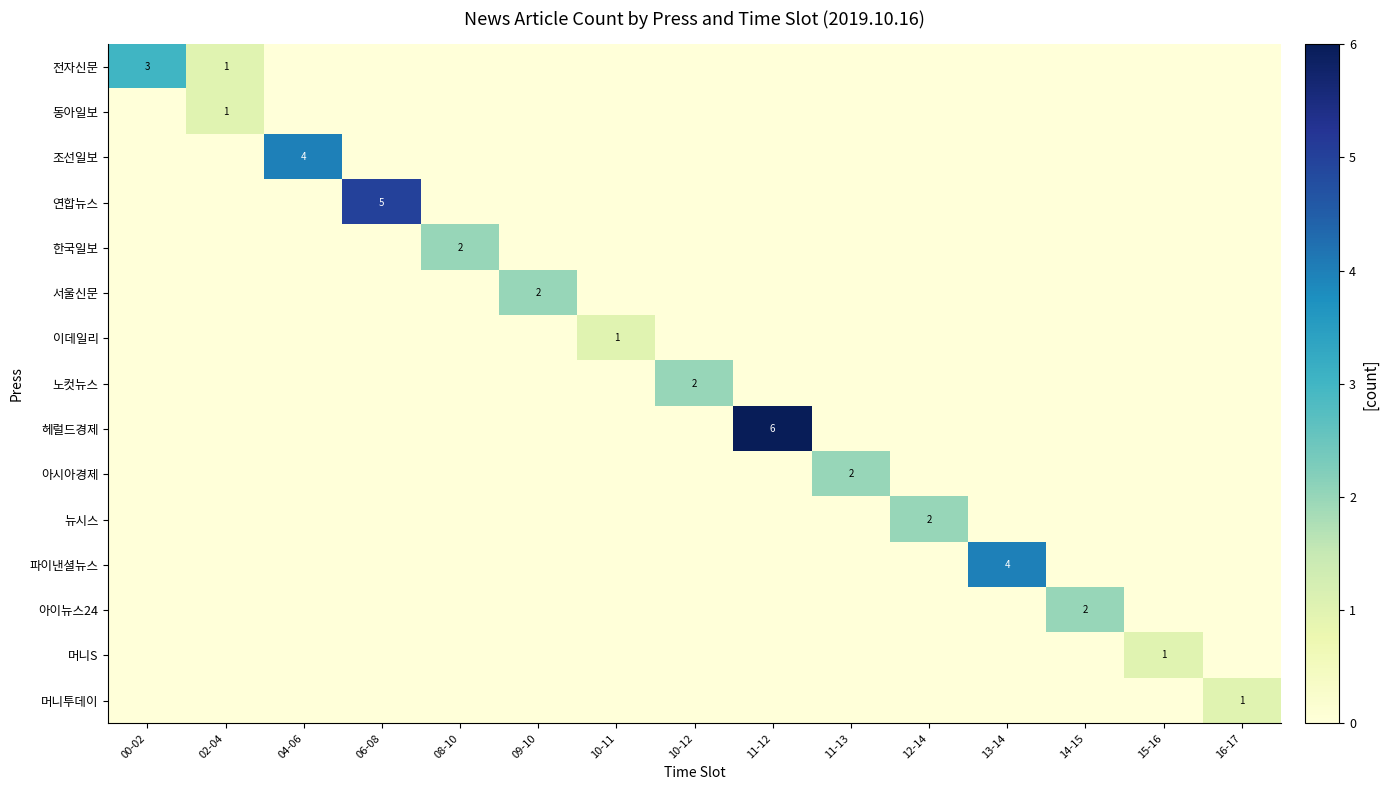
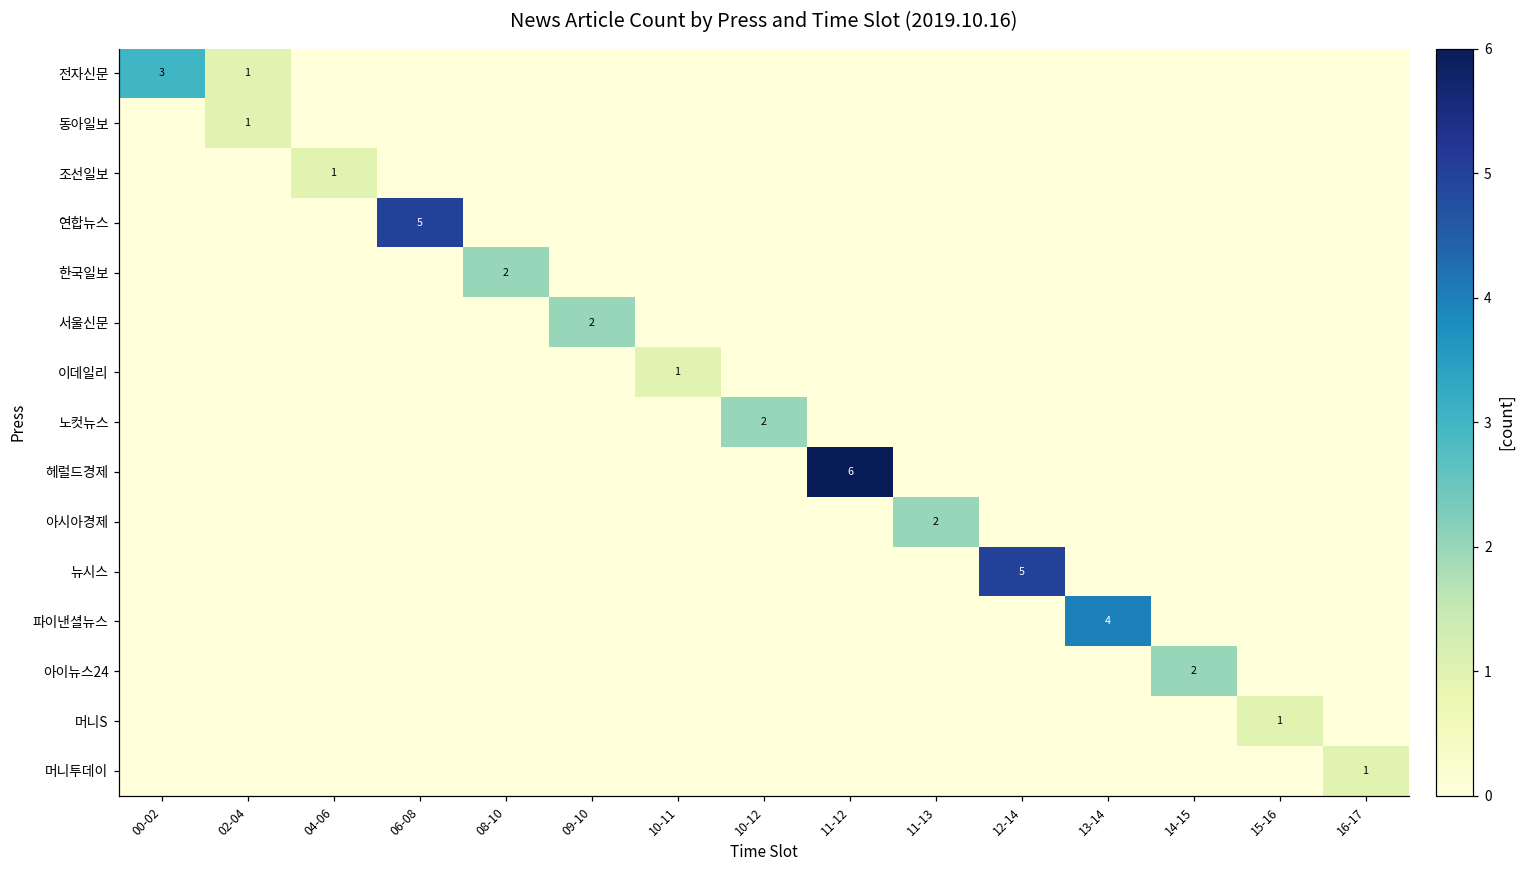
  {
    "전자신문": {
      "00-02": 3,
      "02-04": 1
    },
    "동아일보": {
      "02-04": 1
    },
    "조선일보": {
-     "04-06": 4
+     "04-06": 1
    },
    "연합뉴스": {
      "06-08": 5
    },
    "한국일보": {
      "08-10": 2
    },
    "서울신문": {
      "09-10": 2
    },
    "이데일리": {
      "10-11": 1
    },
    "노컷뉴스": {
      "10-12": 2
    },
    "헤럴드경제": {
      "11-12": 6
    },
    "아시아경제": {
      "11-13": 2
    },
    "뉴시스": {
-     "12-14": 2
+     "12-14": 5
    },
    "파이낸셜뉴스": {
      "13-14": 4
    },
    "아이뉴스24": {
      "14-15": 2
    },
    "머니S": {
      "15-16": 1
    },
    "머니투데이": {
      "16-17": 1
    }
  }
